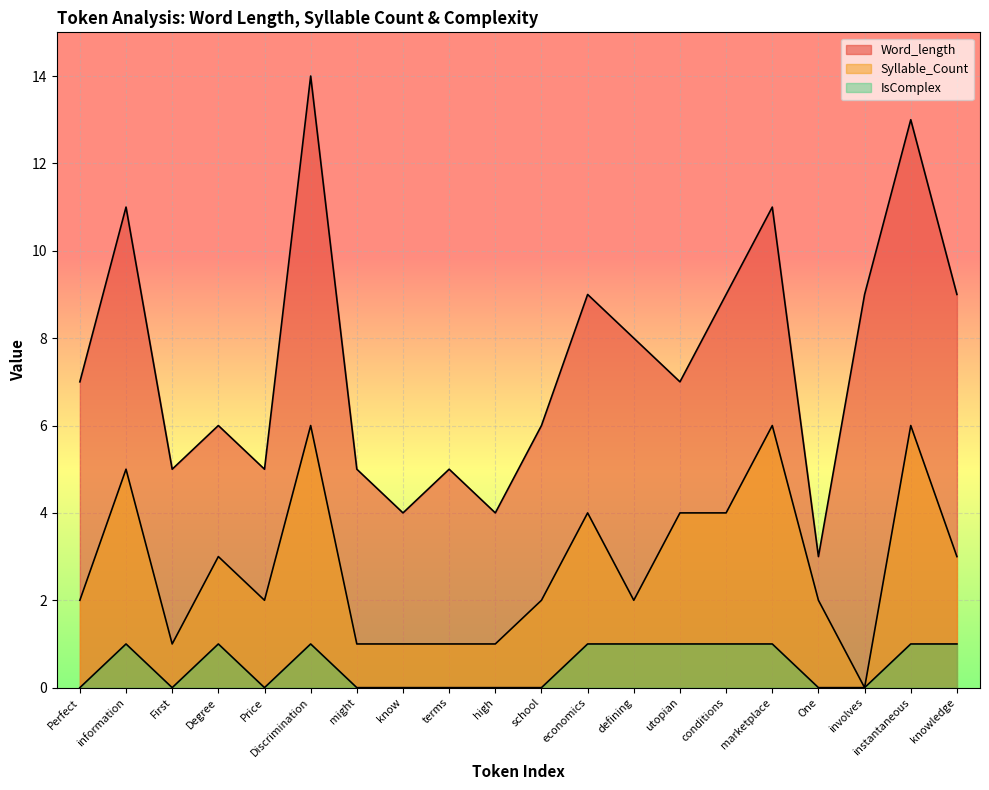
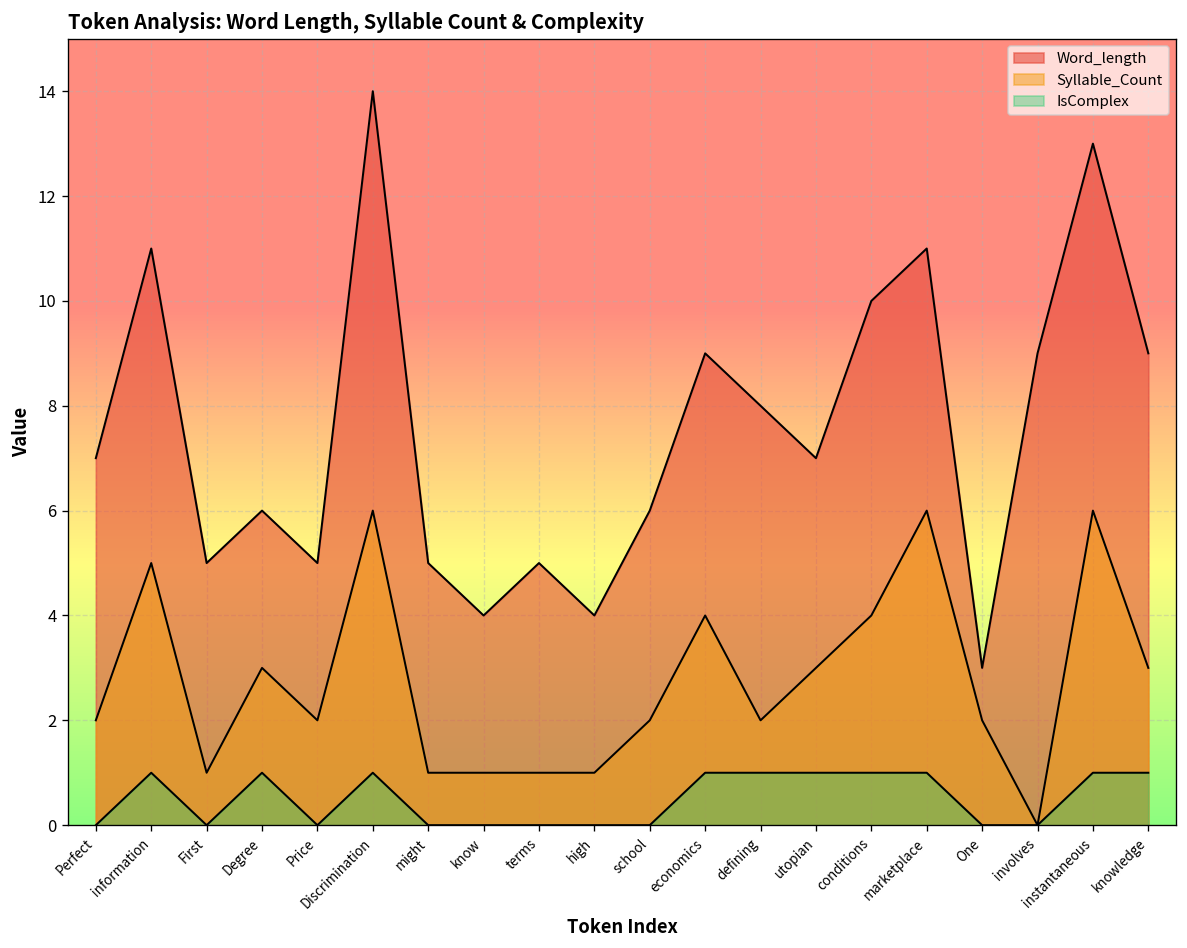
  {
    "Word_length": {
      "Perfect": 7,
      "information": 11,
      "First": 5,
      "Degree": 6,
      "Price": 5,
      "Discrimination": 14,
      "might": 5,
      "know": 4,
      "terms": 5,
      "high": 4,
      "school": 6,
      "economics": 9,
      "defining": 8,
      "utopian": 7,
-     "conditions": 9,
+     "conditions": 10,
      "marketplace": 11,
      "One": 3,
      "involves": 9,
      "instantaneous": 13,
      "knowledge": 9
    },
    "Syllable_Count": {
      "Perfect": 2,
      "information": 5,
      "First": 1,
      "Degree": 3,
      "Price": 2,
      "Discrimination": 6,
      "might": 1,
      "know": 1,
      "terms": 1,
      "high": 1,
      "school": 2,
      "economics": 4,
      "defining": 2,
-     "utopian": 4,
+     "utopian": 3,
      "conditions": 4,
      "marketplace": 6,
      "One": 2,
      "instantaneous": 6,
      "knowledge": 3
    },
    "IsComplex": {
      "Perfect": 0,
      "information": 1,
      "First": 0,
      "Degree": 1,
      "Price": 0,
      "Discrimination": 1,
      "might": 0,
      "know": 0,
      "terms": 0,
      "high": 0,
      "school": 0,
      "economics": 1,
      "defining": 1,
      "utopian": 1,
      "conditions": 1,
      "marketplace": 1,
      "One": 0,
      "instantaneous": 1,
      "knowledge": 1
    }
  }
